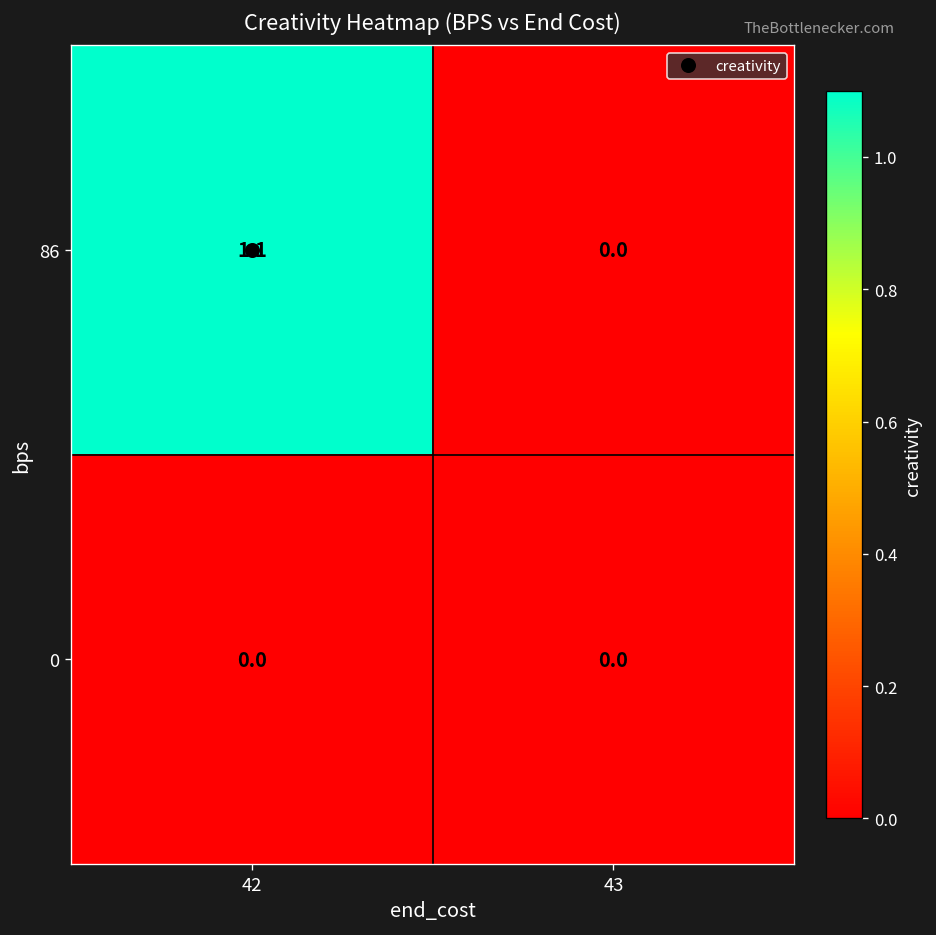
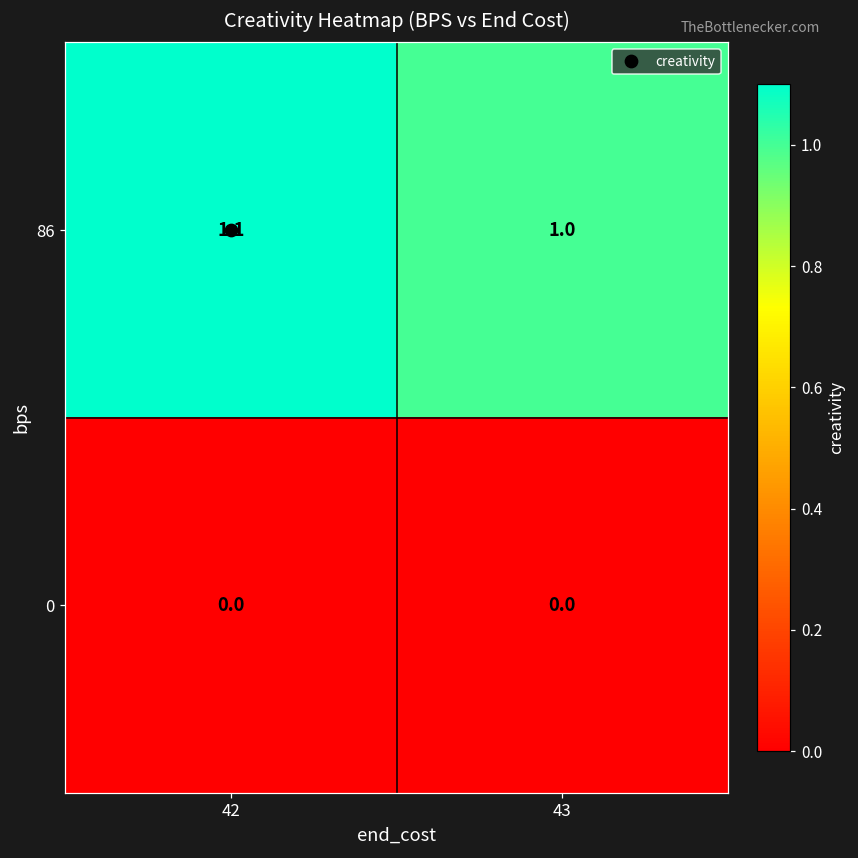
  {
    "86": {
-     "43": 0.0
+     "43": 1.0
    },
    "0": {
      "42": 0.0,
      "43": 0.0
    }
  }
